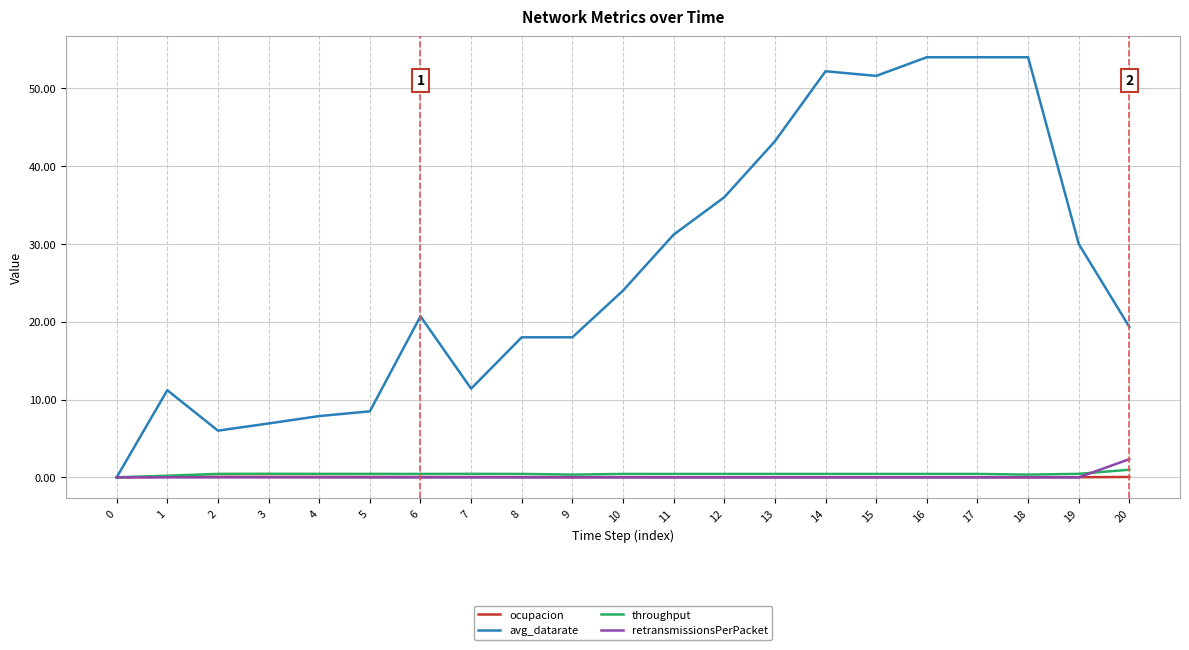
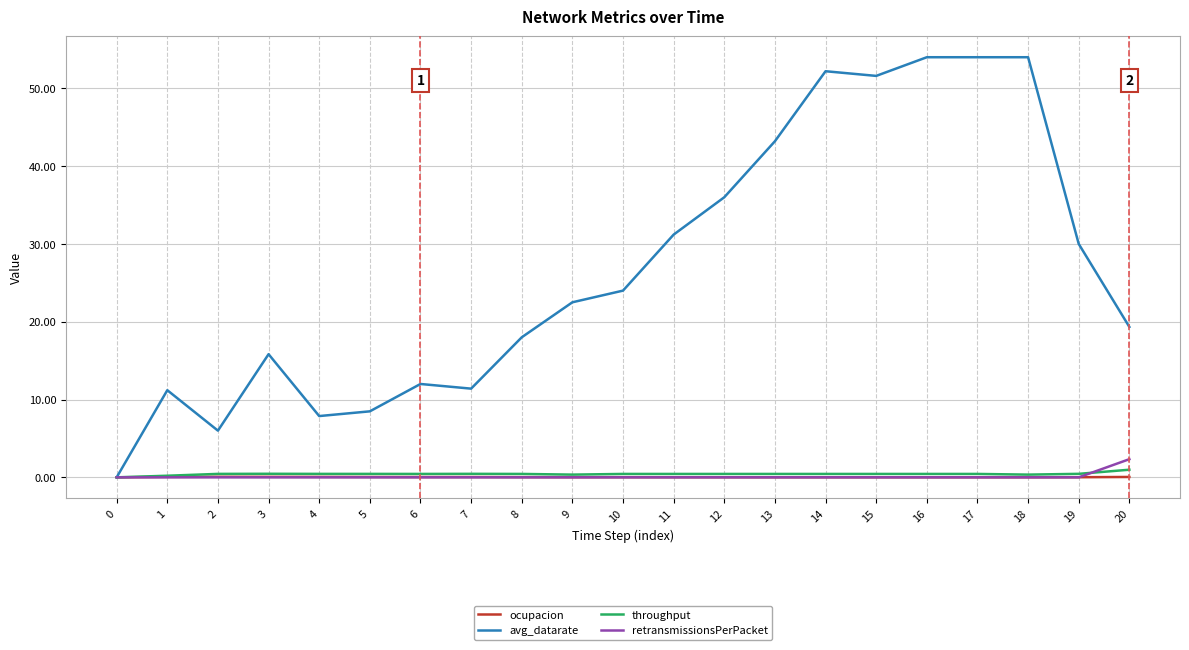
  {
    "ocupacion": {
      "20": 0
    },
    "avg_datarate": {
      "1": 11,
      "2": 6,
-     "3": 7,
+     "3": 16,
      "4": 8,
      "5": 8,
-     "6": 21,
+     "6": 12,
      "7": 11,
      "8": 18,
-     "9": 18,
+     "9": 23,
      "10": 24,
      "11": 31,
      "12": 36,
      "13": 43,
      "14": 52,
      "15": 52,
      "16": 54,
      "17": 54,
      "18": 54,
      "19": 30,
      "20": 19
    },
    "throughput": {
      "2": 0,
      "3": 0,
      "4": 0,
      "5": 0,
      "6": 0,
      "7": 0,
      "8": 0,
      "9": 0,
      "10": 0,
      "11": 0,
      "12": 0,
      "13": 0,
      "14": 0,
      "15": 0,
      "16": 0,
      "17": 0,
      "18": 0,
      "19": 0,
      "20": 1
    },
    "retransmissionsPerPacket": {
      "20": 2
    }
  }
